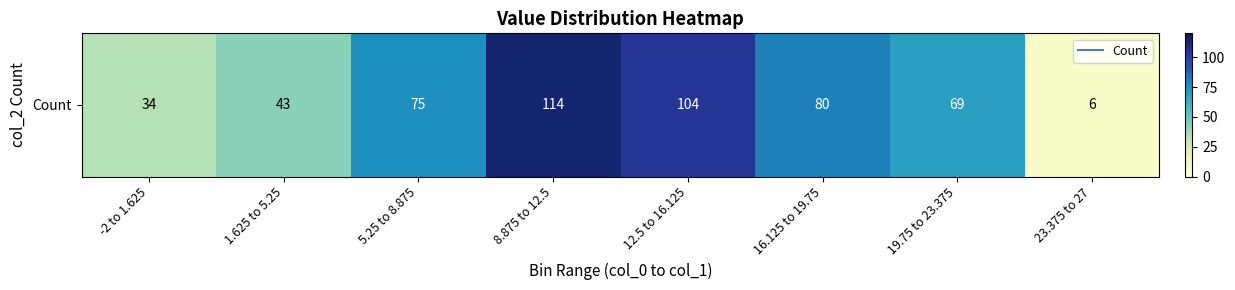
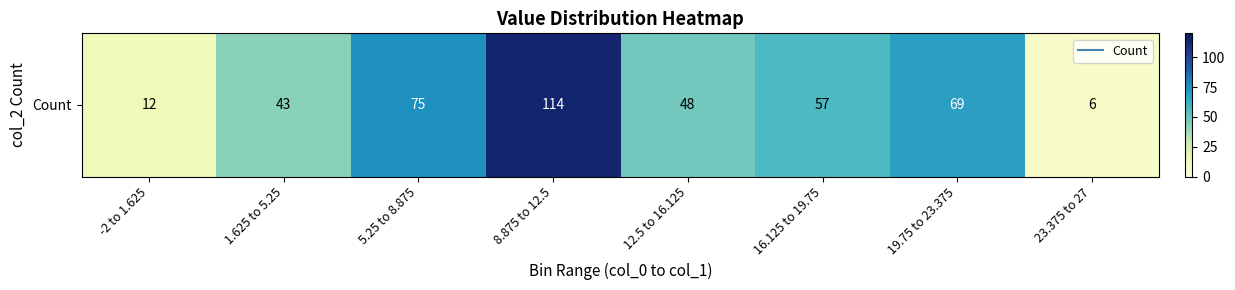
  {
    "Count": {
-     "-2 to 1.625": 34,
+     "-2 to 1.625": 12,
      "1.625 to 5.25": 43,
      "5.25 to 8.875": 75,
      "8.875 to 12.5": 114,
-     "12.5 to 16.125": 104,
-     "16.125 to 19.75": 80,
+     "12.5 to 16.125": 48,
+     "16.125 to 19.75": 57,
      "19.75 to 23.375": 69,
      "23.375 to 27": 6
    }
  }
